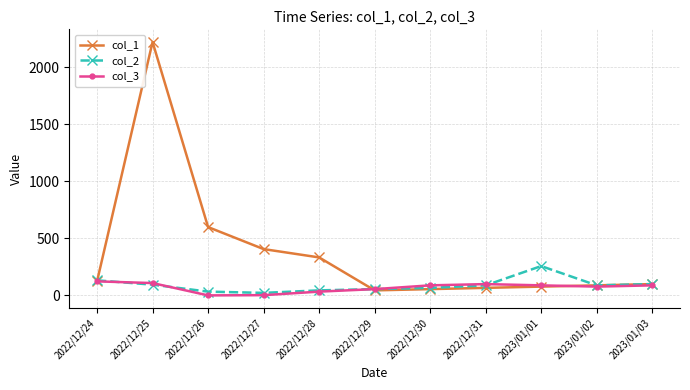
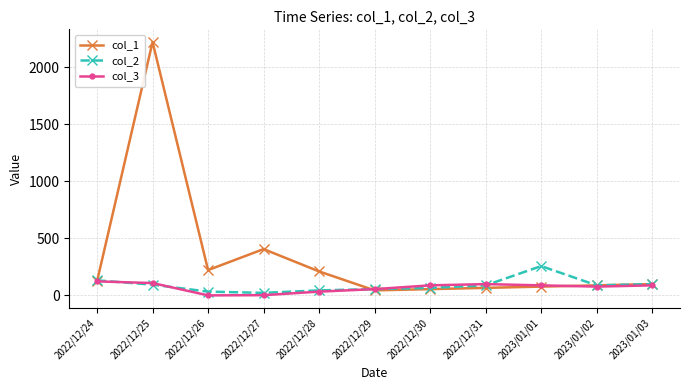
  {
    "col_1": {
      "2022/12/25": 2220,
-     "2022/12/26": 600,
+     "2022/12/26": 220,
      "2022/12/27": 410,
-     "2022/12/28": 330
+     "2022/12/28": 210
    },
    "col_2": {
      "2022/12/26": 30,
      "2023/01/01": 260
    },
    "col_3": {
      "2022/12/26": 0
    }
  }
